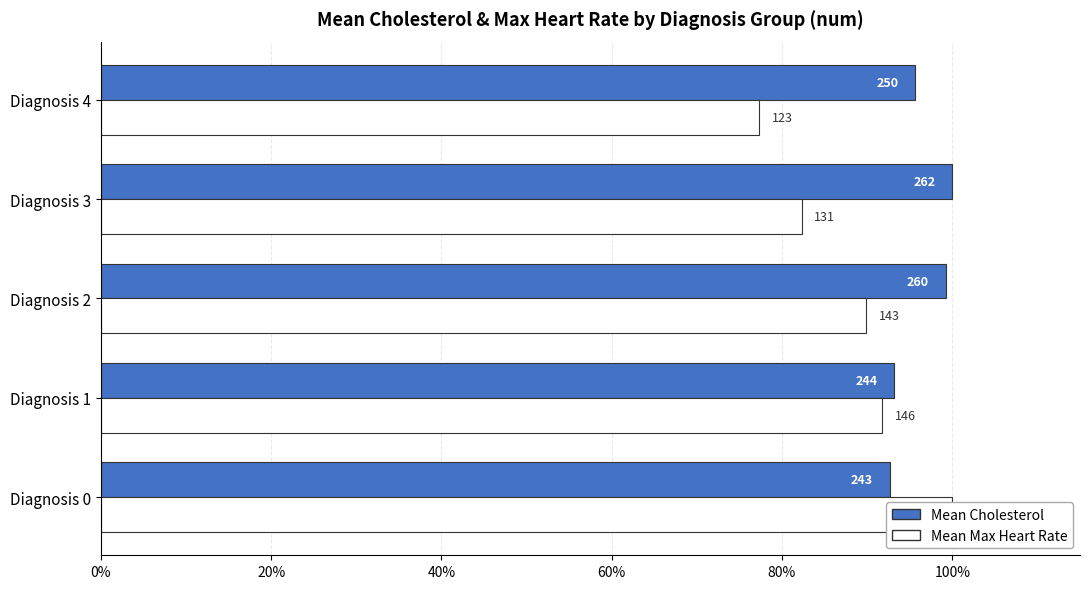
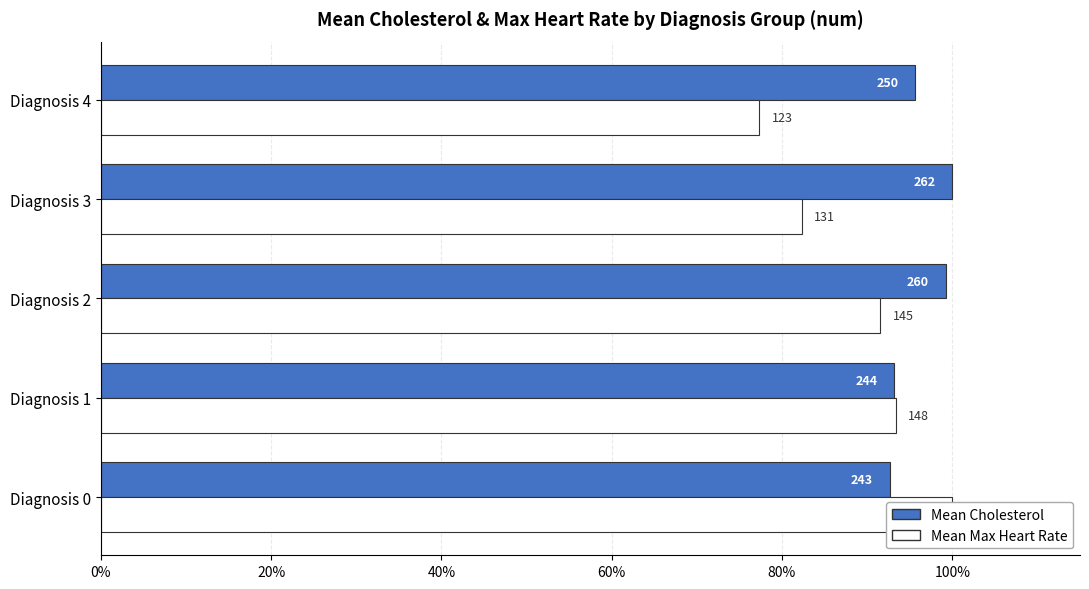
  {
    "Mean Max Heart Rate": {
-     "Diagnosis 2": 143,
-     "Diagnosis 1": 146
+     "Diagnosis 2": 145,
+     "Diagnosis 1": 148
    }
  }
